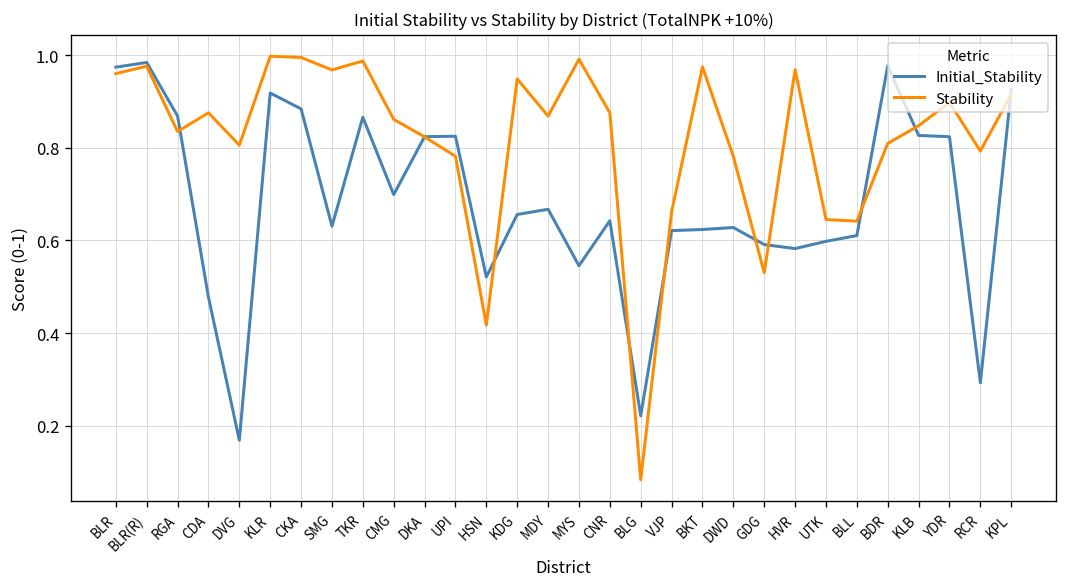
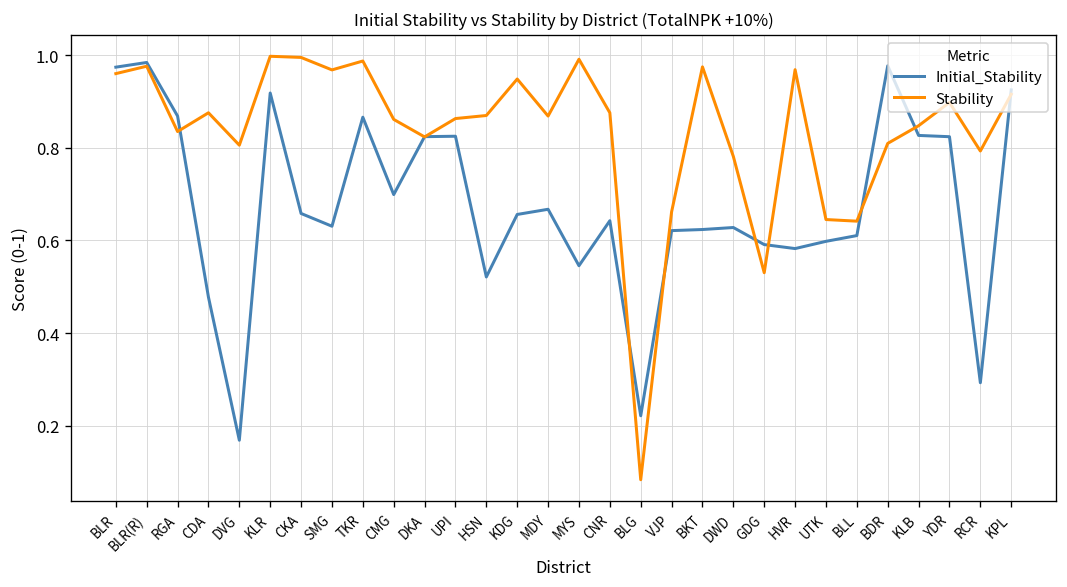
  {
    "Initial_Stability": {
      "BLR": 0.97,
      "BLR(R)": 0.98,
      "RGA": 0.87,
      "CDA": 0.48,
      "DVG": 0.17,
      "KLR": 0.92,
-     "CKA": 0.88,
+     "CKA": 0.66,
      "SMG": 0.63,
      "TKR": 0.87,
      "CMG": 0.70,
      "UPI": 0.82,
      "HSN": 0.52,
      "KDG": 0.66,
      "MDY": 0.67,
      "MYS": 0.55,
      "CNR": 0.64,
      "BLG": 0.22,
      "VJP": 0.62,
      "BKT": 0.62,
      "DWD": 0.63,
      "GDG": 0.59,
      "HVR": 0.58,
      "UTK": 0.60,
      "BLL": 0.61,
      "KLB": 0.83,
      "YDR": 0.82,
      "RCR": 0.29
    },
    "Stability": {
      "BLR": 0.96,
      "BLR(R)": 0.98,
      "RGA": 0.83,
      "CDA": 0.88,
      "DVG": 0.81,
      "KLR": 1.00,
      "CKA": 0.99,
      "SMG": 0.97,
      "TKR": 0.99,
      "CMG": 0.86,
-     "UPI": 0.78,
-     "HSN": 0.42,
+     "UPI": 0.86,
+     "HSN": 0.87,
      "KDG": 0.95,
      "MDY": 0.87,
      "MYS": 0.99,
      "CNR": 0.88,
      "BLG": 0.08,
      "VJP": 0.66,
      "BKT": 0.97,
      "DWD": 0.78,
      "GDG": 0.53,
      "HVR": 0.97,
      "UTK": 0.65,
      "BLL": 0.64,
      "BDR": 0.81,
      "KLB": 0.85,
      "RCR": 0.79
    }
  }
